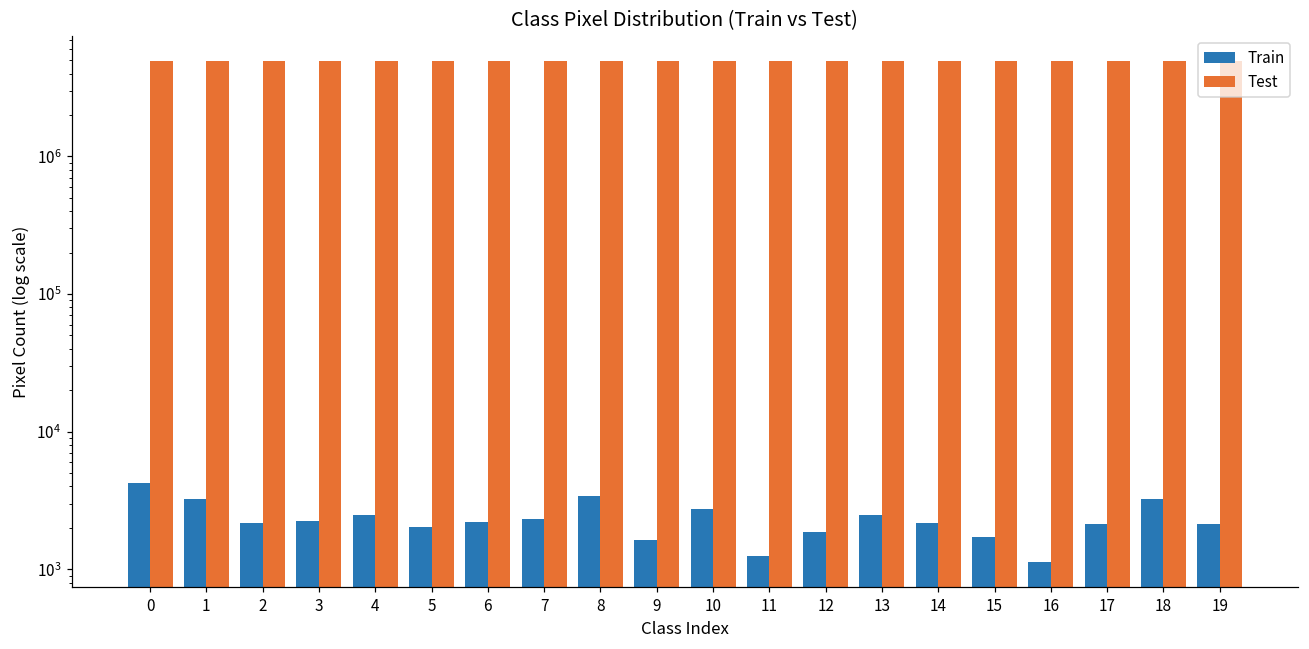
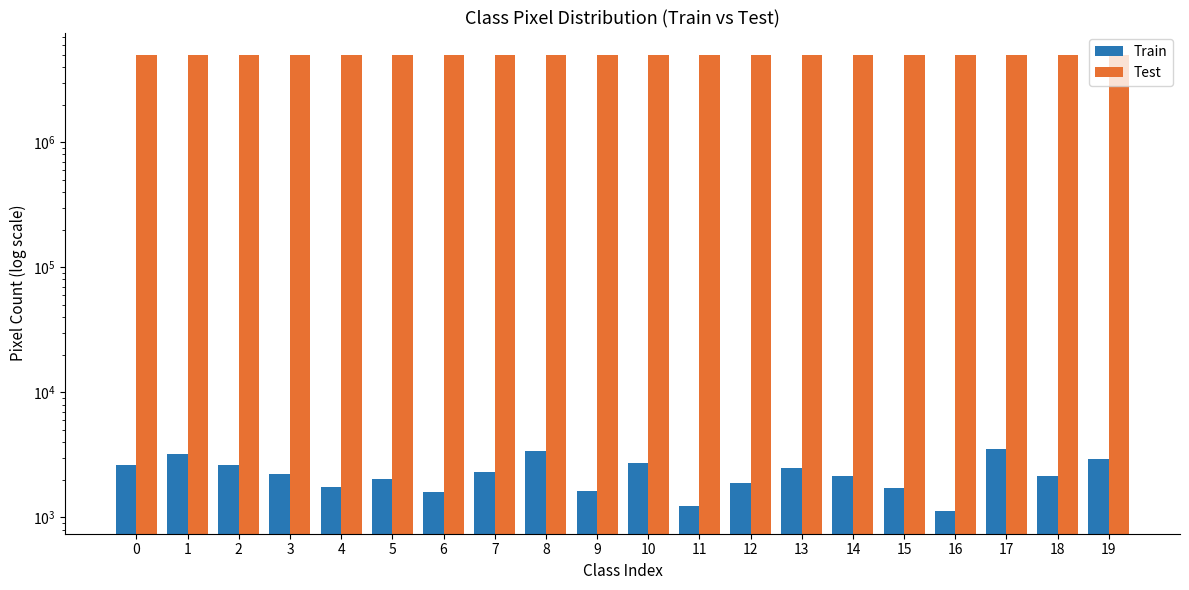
  {
    "Train": {
-     "0": 4200,
+     "0": 2600,
      "1": 3200,
-     "2": 2200,
+     "2": 2600,
      "3": 2200,
-     "4": 2500,
+     "4": 1800,
      "5": 2000,
-     "6": 2200,
+     "6": 1600,
      "7": 2300,
      "8": 3400,
      "9": 1600,
      "10": 2700,
      "11": 1200,
      "12": 1900,
      "13": 2500,
      "14": 2200,
      "15": 1700,
      "16": 1100,
-     "17": 2100,
-     "18": 3200,
-     "19": 2100
+     "17": 3500,
+     "18": 2100,
+     "19": 2900
    },
    "Test": {
      "0": 5000000,
      "1": 5000000,
      "2": 5000000,
      "3": 5000000,
      "4": 5000000,
      "5": 5000000,
      "6": 5000000,
      "7": 5000000,
      "8": 5000000,
      "9": 5000000,
      "10": 5000000,
      "11": 5000000,
      "12": 5000000,
      "13": 5000000,
      "14": 5000000,
      "15": 5000000,
      "16": 5000000,
      "17": 5000000,
      "18": 5000000
    }
  }
